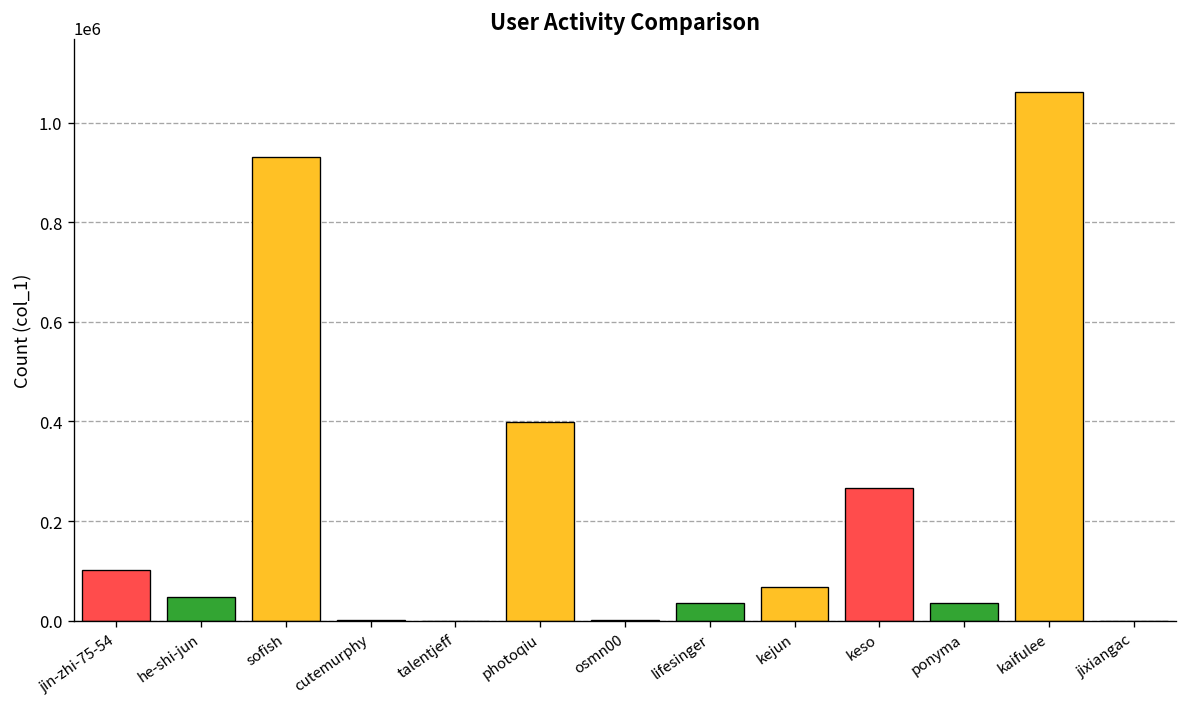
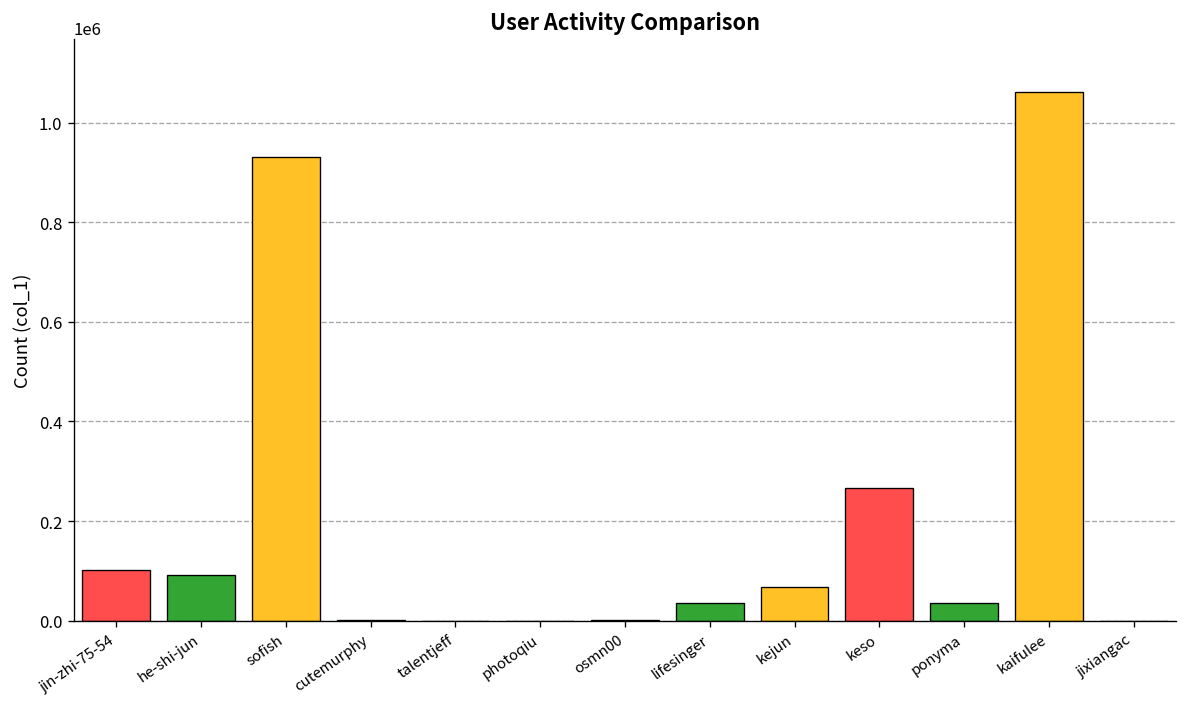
  {
    "jin-zhi-75-54": 100000,
-   "he-shi-jun": 50000,
+   "he-shi-jun": 90000,
    "sofish": 930000,
-   "photoqiu": 400000,
+   "photoqiu": 0,
    "lifesinger": 40000,
    "kejun": 70000,
    "keso": 270000,
    "ponyma": 40000,
    "kaifulee": 1060000
  }
